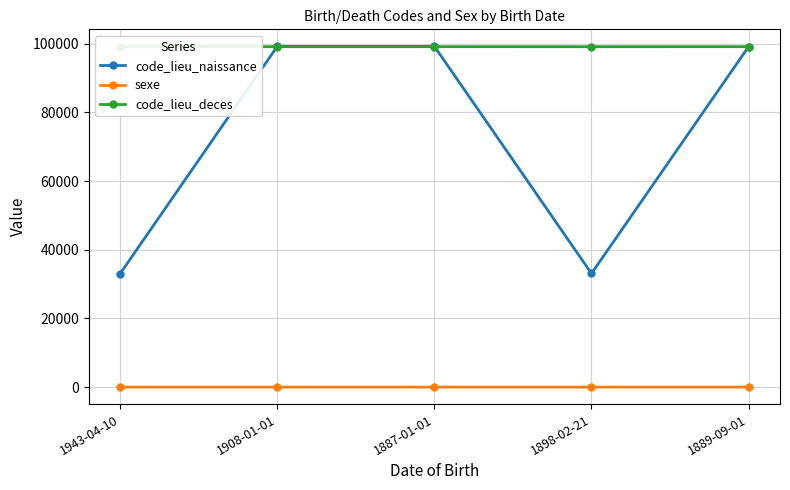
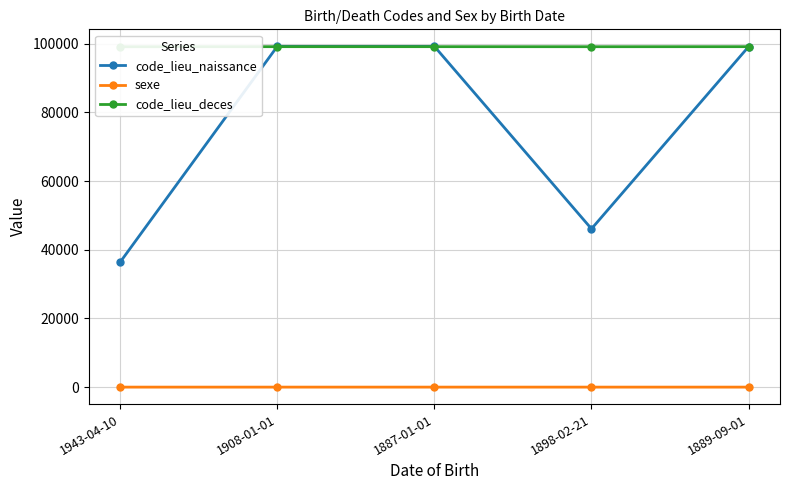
  {
    "code_lieu_naissance": {
-     "1943-04-10": 33000,
-     "1898-02-21": 33000
+     "1943-04-10": 36000,
+     "1898-02-21": 46000
    },
    "sexe": {
      "1943-04-10": 0,
      "1908-01-01": 0,
      "1887-01-01": 0,
      "1898-02-21": 0,
      "1889-09-01": 0
    },
    "code_lieu_deces": {
      "1898-02-21": 99000
    }
  }
